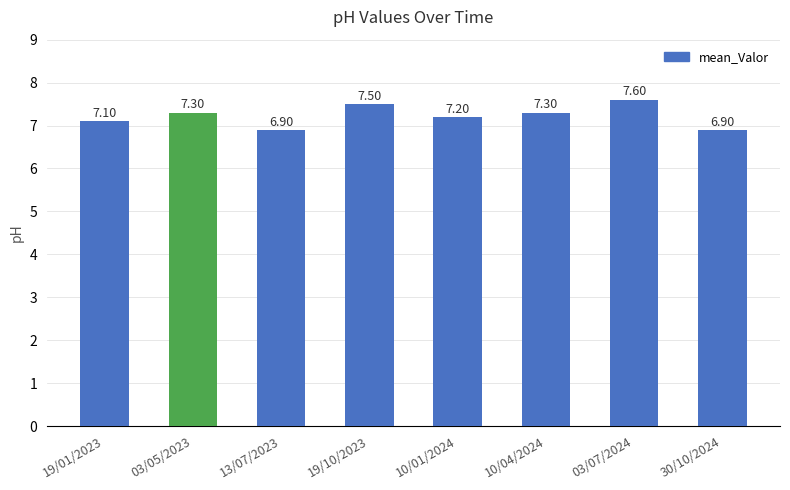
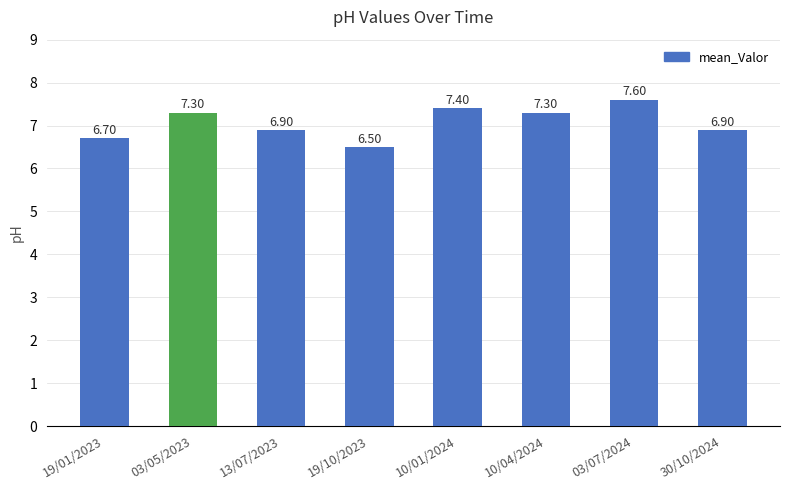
  {
-   "19/01/2023": 7.10,
+   "19/01/2023": 6.70,
    "03/05/2023": 7.30,
    "13/07/2023": 6.90,
-   "19/10/2023": 7.50,
-   "10/01/2024": 7.20,
+   "19/10/2023": 6.50,
+   "10/01/2024": 7.40,
    "10/04/2024": 7.30,
    "03/07/2024": 7.60,
    "30/10/2024": 6.90
  }
